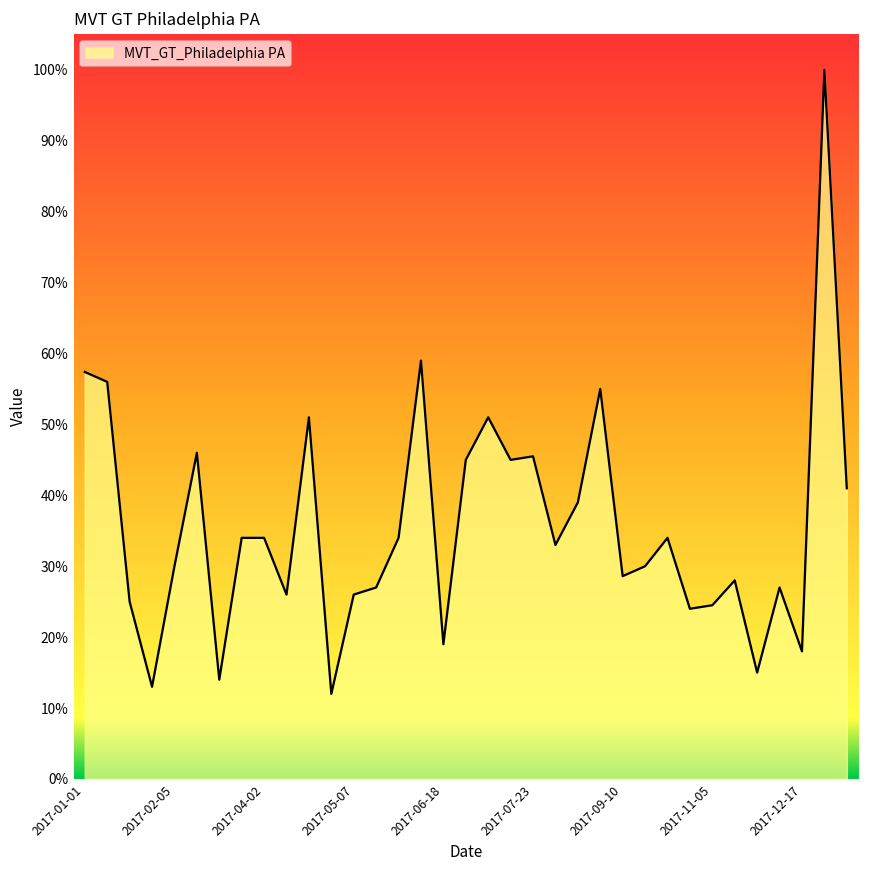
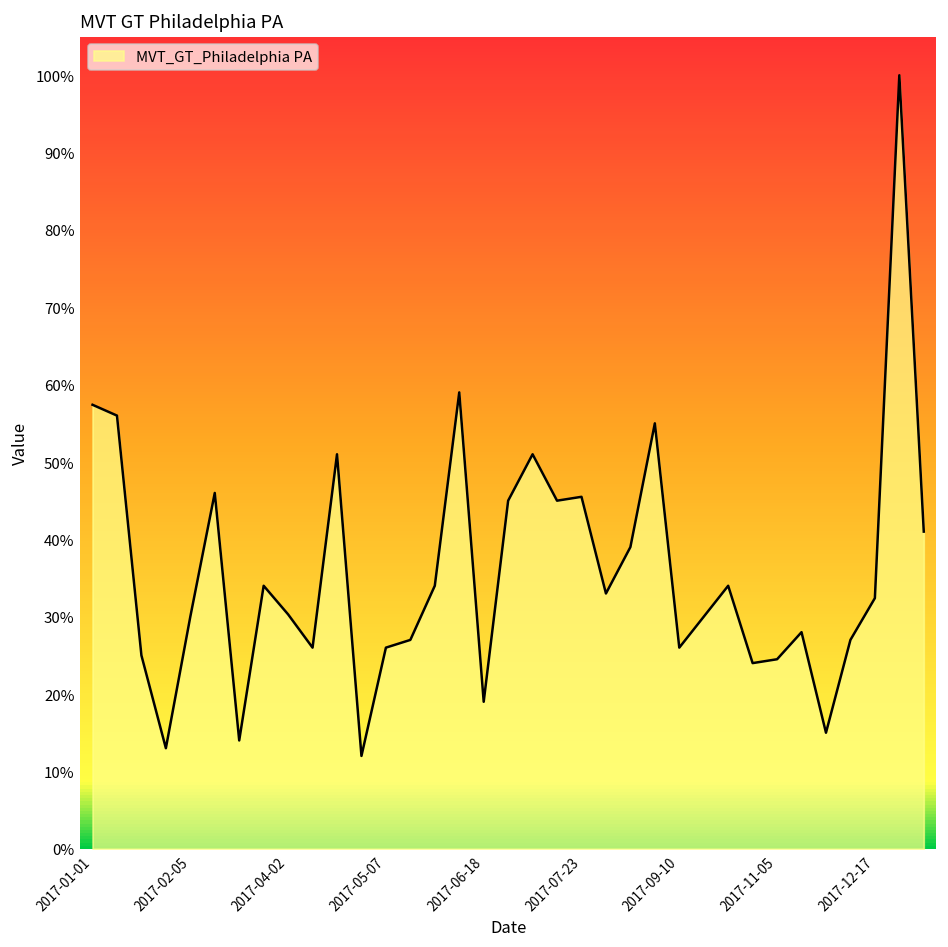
  {
    "2017-01-01": "57%",
    "2017-02-05": "30%",
-   "2017-04-02": "34%",
+   "2017-04-02": "30%",
    "2017-05-07": "26%",
    "2017-06-18": "19%",
    "2017-07-23": "46%",
-   "2017-09-10": "29%",
+   "2017-09-10": "26%",
    "2017-11-05": "25%",
-   "2017-12-17": "18%"
+   "2017-12-17": "32%"
  }
